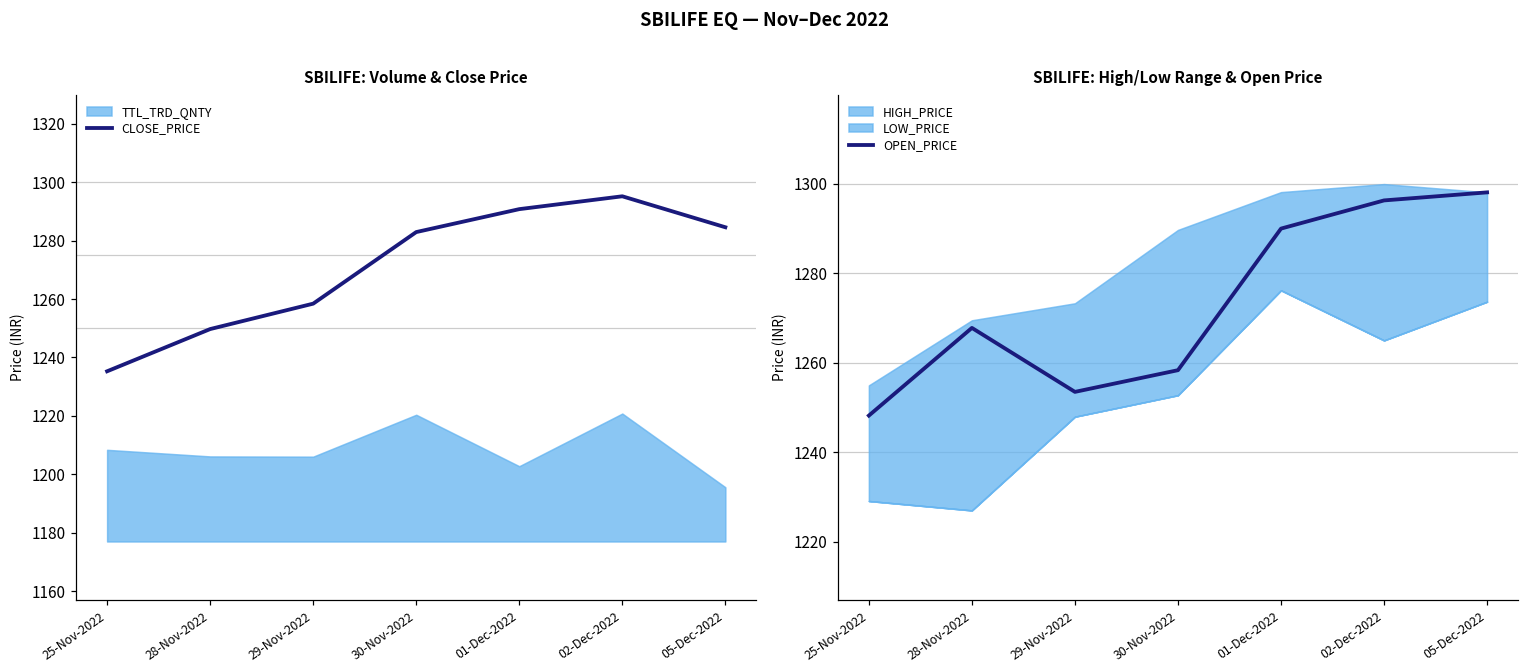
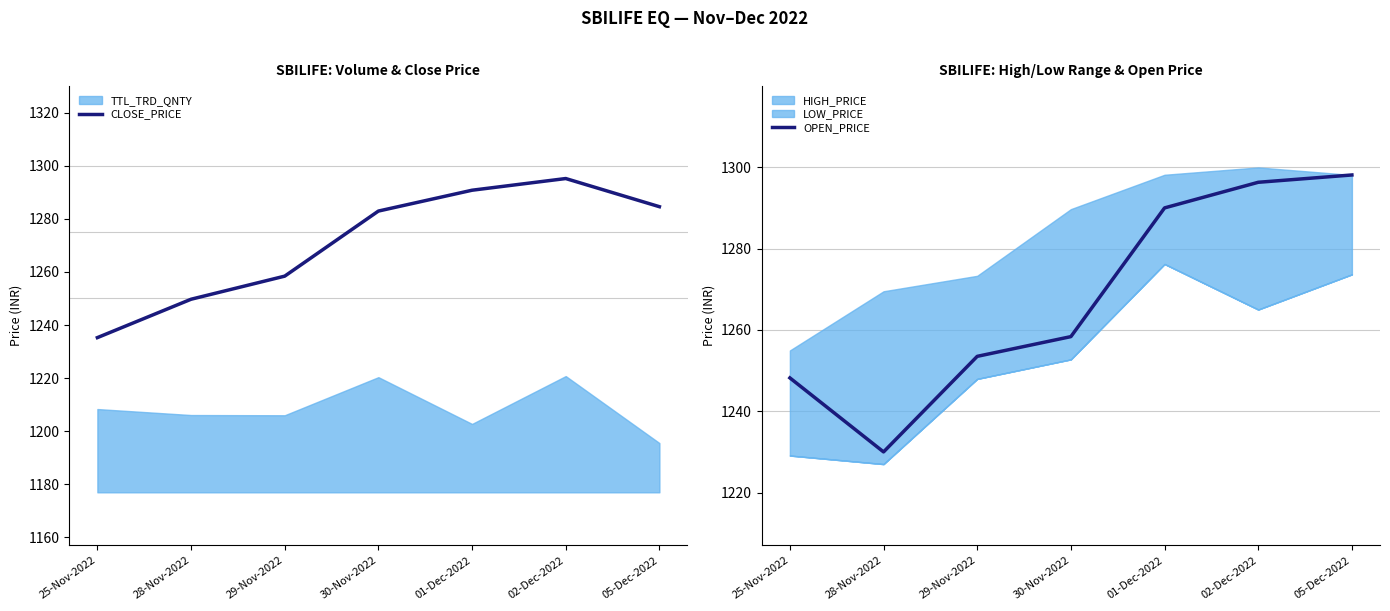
  {
    "SBILIFE: Volume & Close Price": {
      "CLOSE_PRICE": {
        "25-Nov-2022": 1235,
        "28-Nov-2022": 1250,
        "29-Nov-2022": 1258,
        "30-Nov-2022": 1283,
        "01-Dec-2022": 1291,
        "02-Dec-2022": 1295,
        "05-Dec-2022": 1285
      },
      "TTL_TRD_QNTY": {
        "25-Nov-2022": 1208,
        "28-Nov-2022": 1206,
        "29-Nov-2022": 1206,
        "30-Nov-2022": 1220,
        "01-Dec-2022": 1203,
        "02-Dec-2022": 1221,
        "05-Dec-2022": 1196
      }
    },
    "SBILIFE: High/Low Range & Open Price": {
      "OPEN_PRICE": {
        "25-Nov-2022": 1248,
-       "28-Nov-2022": 1268,
+       "28-Nov-2022": 1230,
        "29-Nov-2022": 1254,
        "30-Nov-2022": 1258,
        "01-Dec-2022": 1290,
        "02-Dec-2022": 1296
      }
    }
  }
